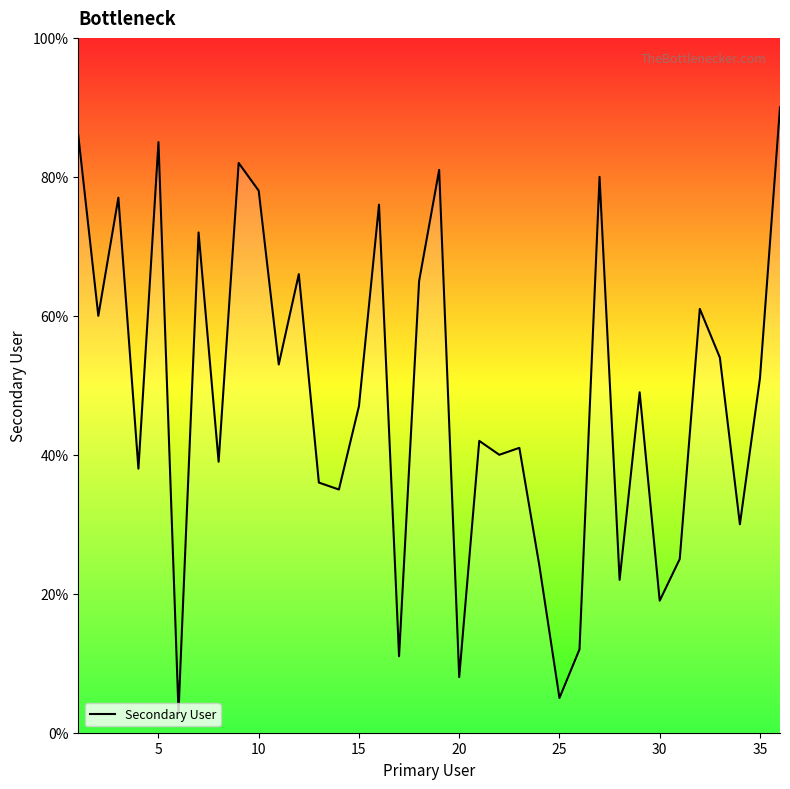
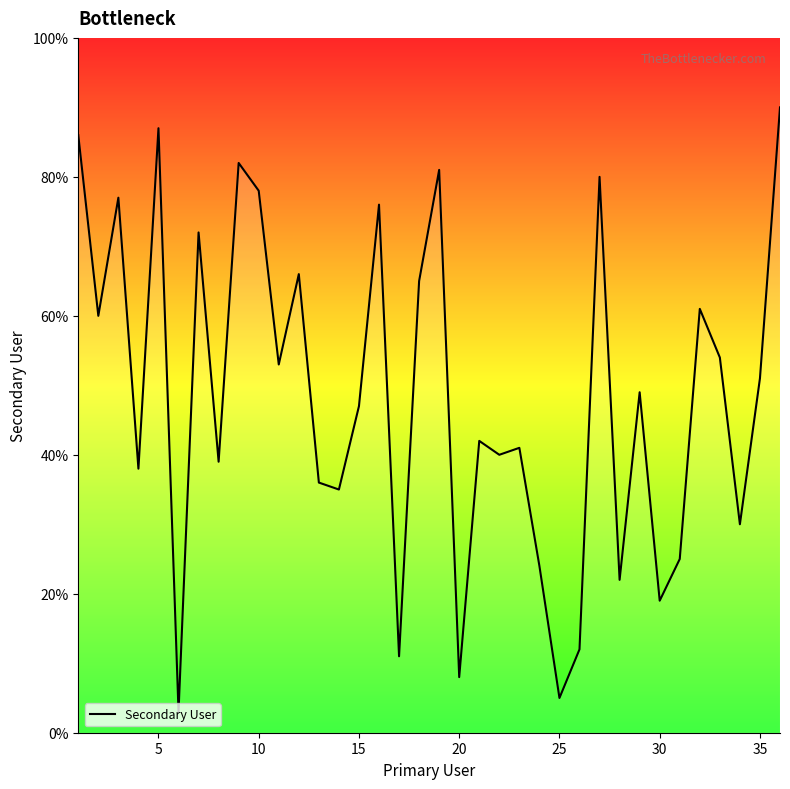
  {
-   "5": "85%",
+   "5": "87%",
    "10": "78%",
    "15": "47%",
    "20": "8%",
    "25": "5%",
    "30": "19%",
    "35": "51%"
  }
